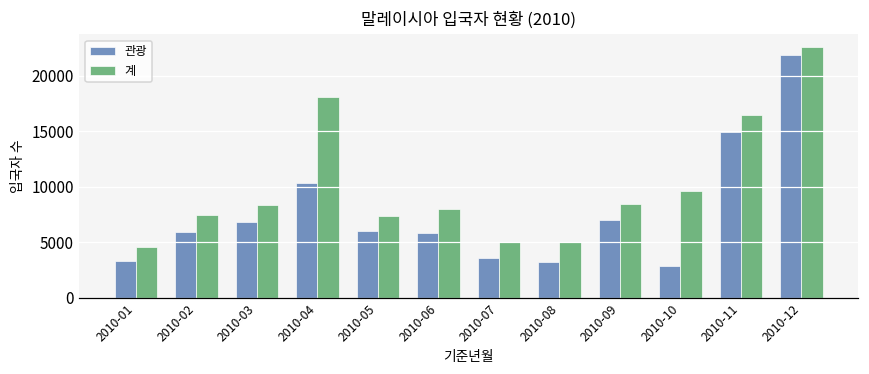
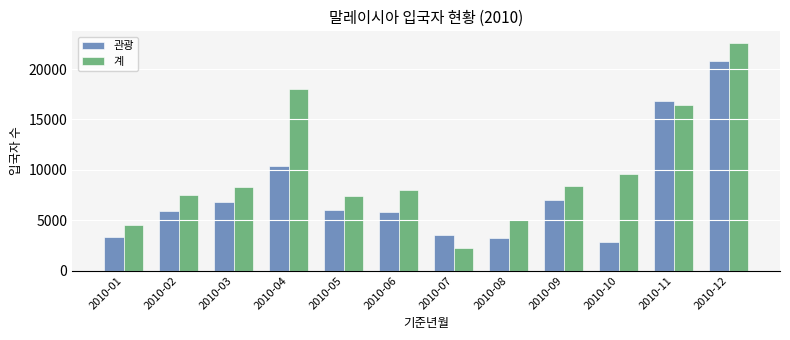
  {
    "관광": {
      "2010-01": 3300,
      "2010-02": 5900,
      "2010-03": 6800,
      "2010-04": 10400,
      "2010-05": 6000,
      "2010-06": 5800,
      "2010-07": 3600,
      "2010-08": 3200,
      "2010-09": 7000,
      "2010-10": 2800,
-     "2010-11": 14900,
-     "2010-12": 21900
+     "2010-11": 16800,
+     "2010-12": 20800
    },
    "계": {
      "2010-01": 4600,
      "2010-02": 7500,
      "2010-03": 8300,
      "2010-04": 18100,
      "2010-05": 7400,
      "2010-06": 8000,
-     "2010-07": 5000,
+     "2010-07": 2300,
      "2010-08": 5000,
      "2010-09": 8400,
      "2010-10": 9600,
      "2010-11": 16500,
      "2010-12": 22600
    }
  }
